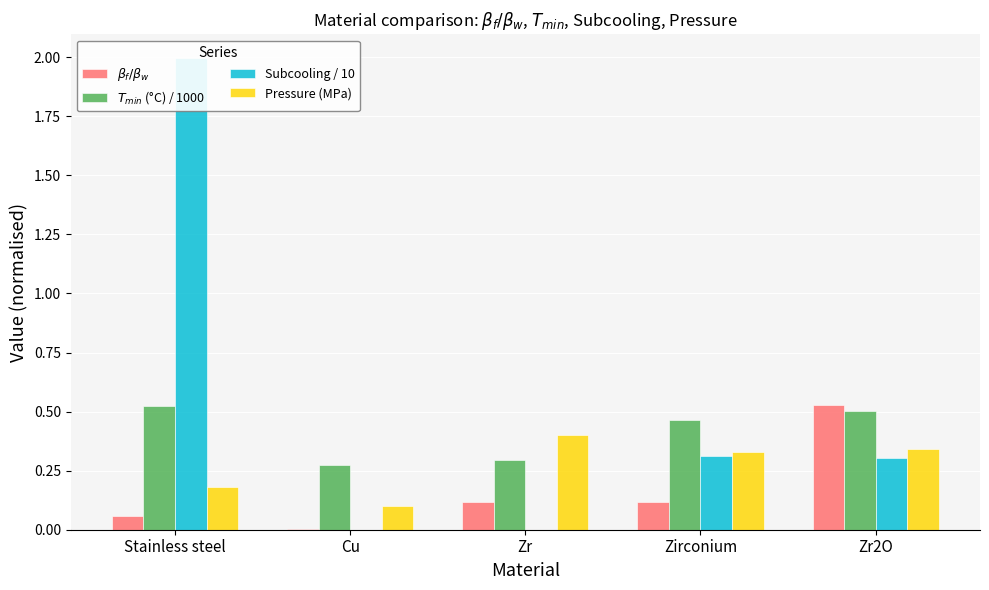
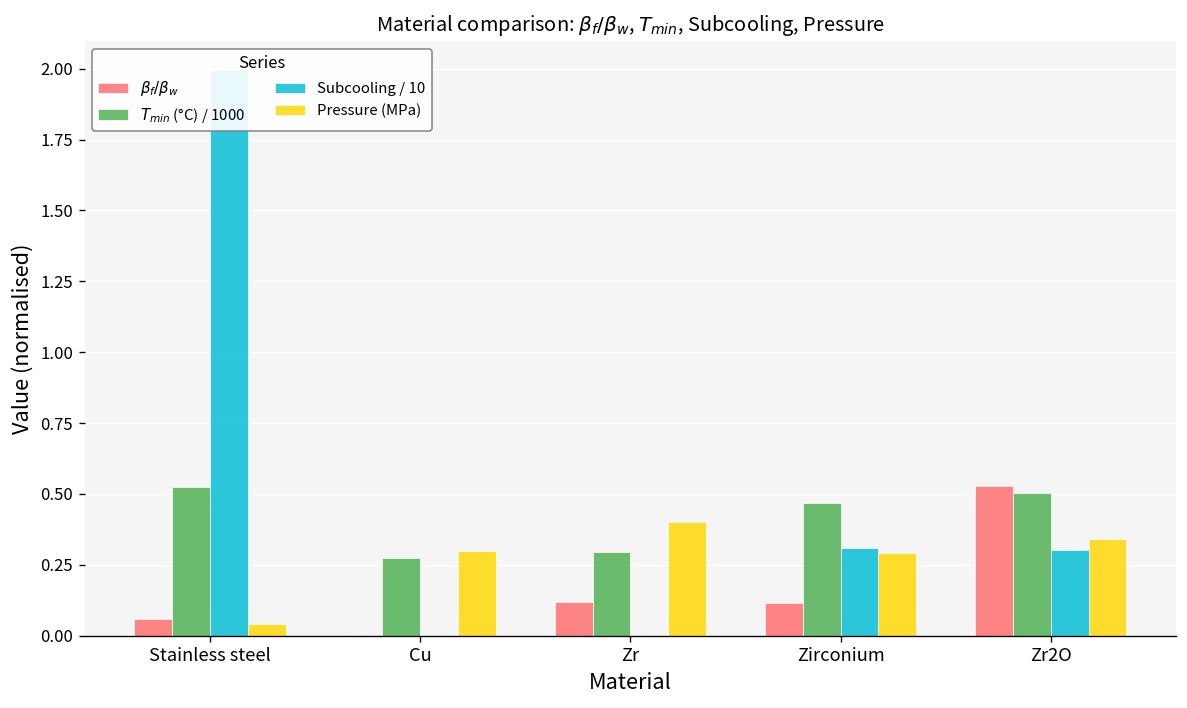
  {
    "Subcooling / 10": {
      "Cu": 0.00,
      "Zr": 0.00,
      "Zirconium": 0.31,
      "Zr2O": 0.30
    },
    "Pressure (MPa)": {
-     "Stainless steel": 0.18,
-     "Cu": 0.1,
+     "Stainless steel": 0.04,
+     "Cu": 0.3,
      "Zr": 0.40,
-     "Zirconium": 0.33,
+     "Zirconium": 0.29,
      "Zr2O": 0.34
    }
  }
